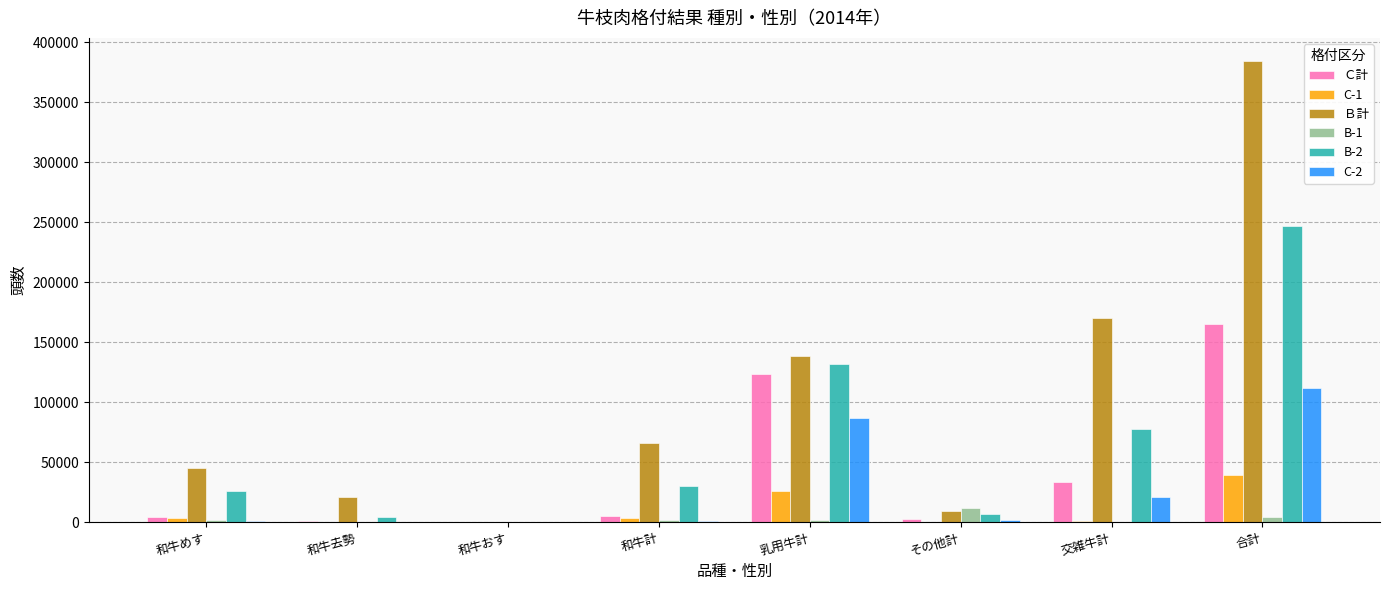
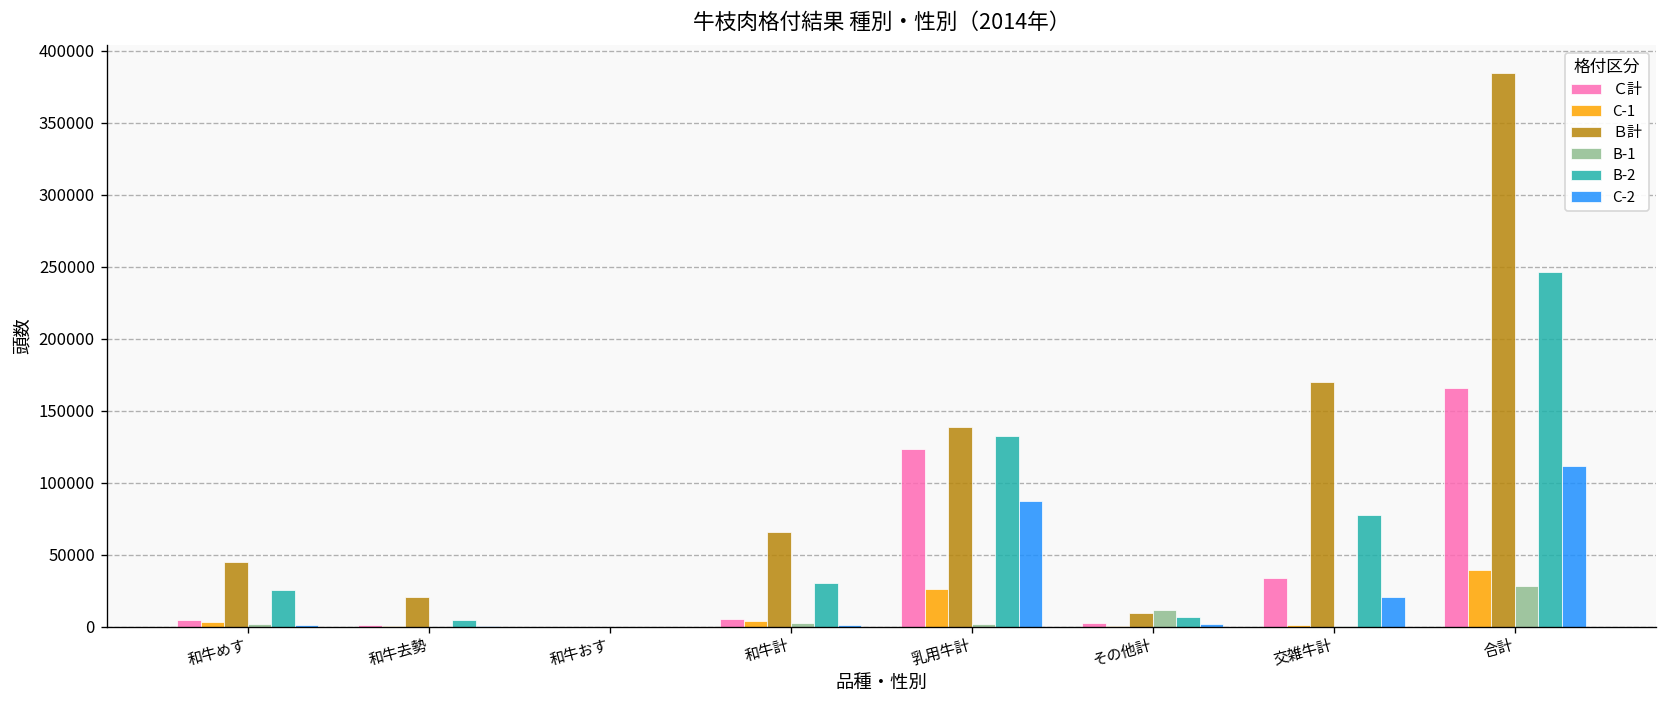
  {
    "Ｃ計": {
      "和牛めす": 5000,
      "和牛計": 5000,
      "乳用牛計": 123000,
      "その他計": 3000,
      "交雑牛計": 34000,
      "合計": 165000
    },
    "C-1": {
      "和牛めす": 3000,
      "和牛計": 4000,
      "乳用牛計": 26000,
      "合計": 39000
    },
    "Ｂ計": {
      "和牛めす": 45000,
      "和牛去勢": 21000,
      "和牛計": 66000,
      "乳用牛計": 139000,
      "その他計": 10000,
      "交雑牛計": 170000,
      "合計": 384000
    },
    "B-1": {
      "和牛めす": 2000,
      "和牛計": 2000,
      "その他計": 12000,
-     "合計": 4000
+     "合計": 28000
    },
    "B-2": {
      "和牛めす": 26000,
      "和牛去勢": 5000,
      "和牛計": 30000,
      "乳用牛計": 132000,
      "その他計": 7000,
      "交雑牛計": 78000,
      "合計": 247000
    },
    "C-2": {
      "乳用牛計": 87000,
      "その他計": 2000,
      "交雑牛計": 21000,
      "合計": 112000
    }
  }
